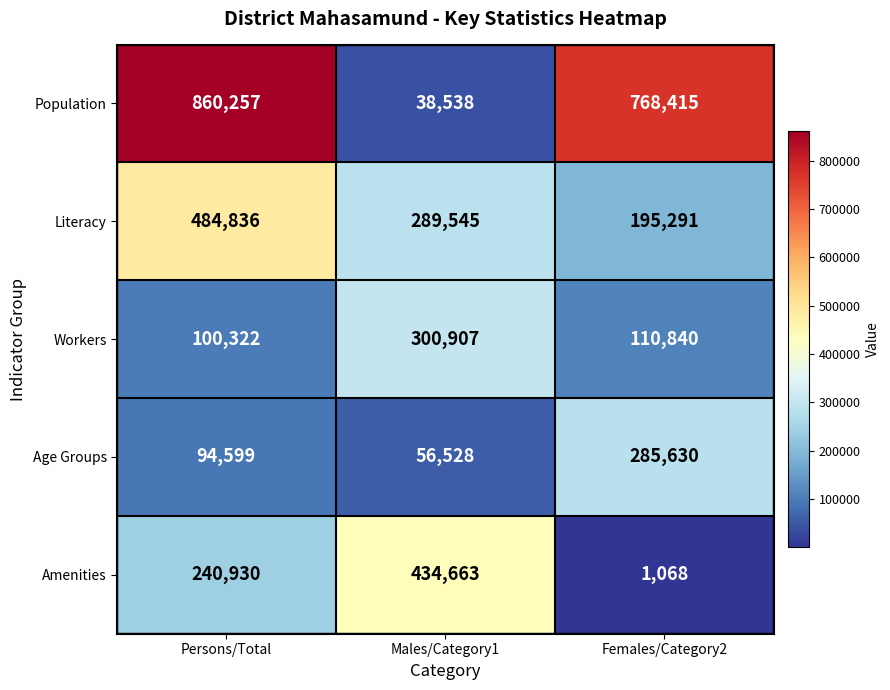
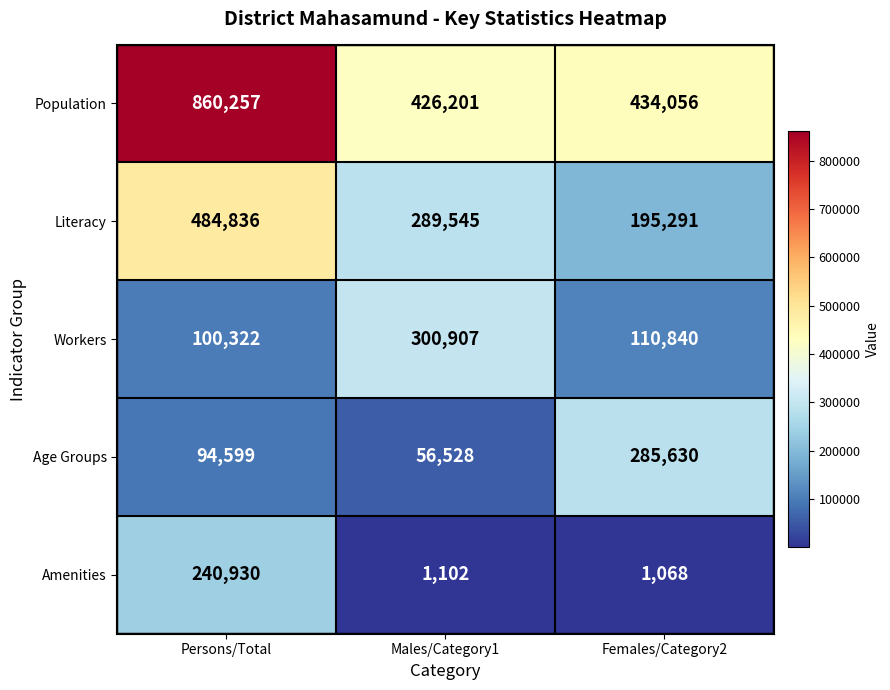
  {
    "Population": {
      "Persons/Total": "860,257",
-     "Males/Category1": "38,538",
-     "Females/Category2": "768,415"
+     "Males/Category1": "426,201",
+     "Females/Category2": "434,056"
    },
    "Literacy": {
      "Persons/Total": "484,836",
      "Males/Category1": "289,545",
      "Females/Category2": "195,291"
    },
    "Workers": {
      "Persons/Total": "100,322",
      "Males/Category1": "300,907",
      "Females/Category2": "110,840"
    },
    "Age Groups": {
      "Persons/Total": "94,599",
      "Males/Category1": "56,528",
      "Females/Category2": "285,630"
    },
    "Amenities": {
      "Persons/Total": "240,930",
-     "Males/Category1": "434,663",
+     "Males/Category1": "1,102",
      "Females/Category2": "1,068"
    }
  }
